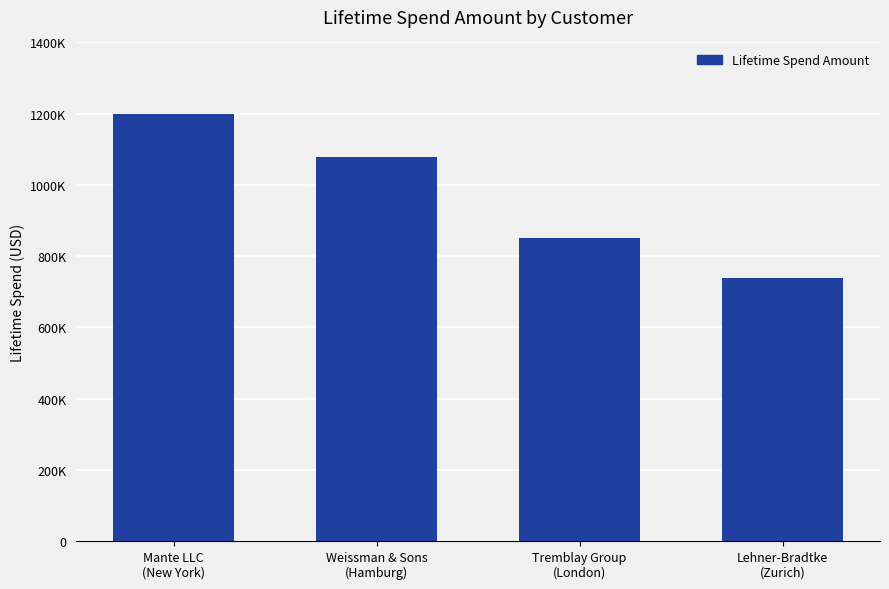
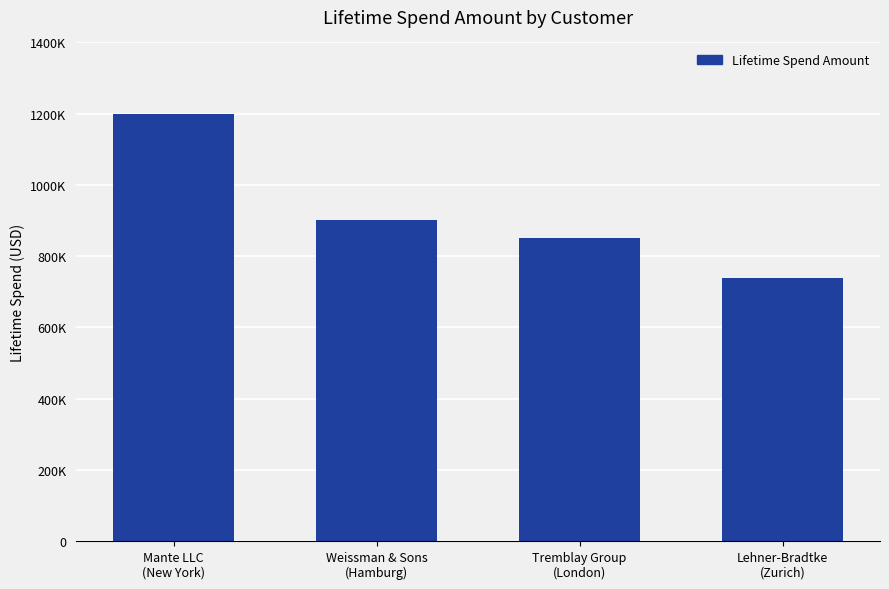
  {
    "Mante LLC (New York)": 1200000,
-   "Weissman & Sons (Hamburg)": 1080000,
+   "Weissman & Sons (Hamburg)": 900000,
    "Tremblay Group (London)": 850000,
    "Lehner-Bradtke (Zurich)": 740000
  }
